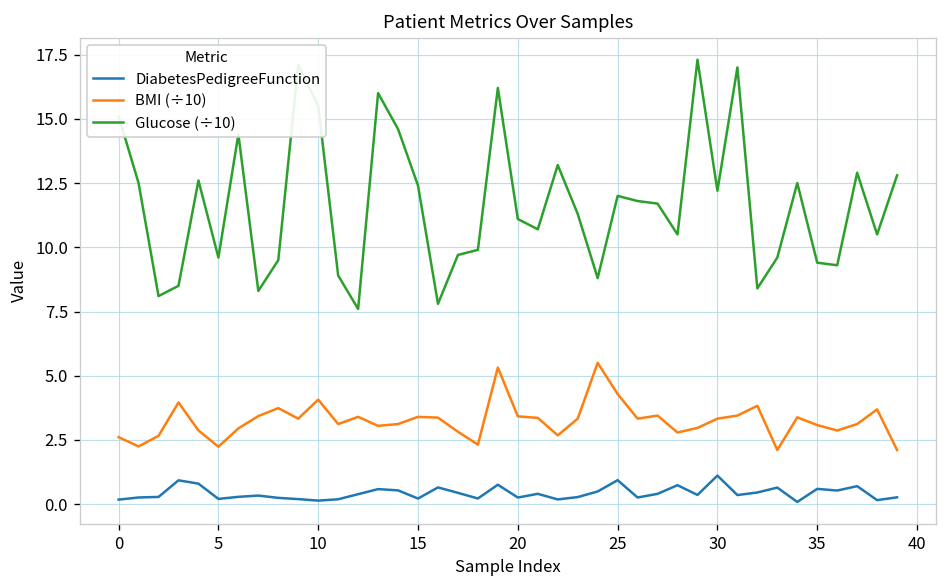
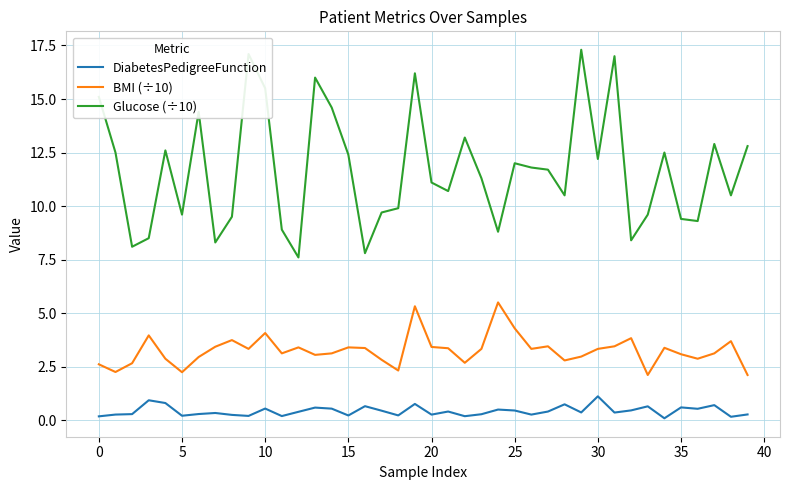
  {
    "DiabetesPedigreeFunction": {
      "0": 0.2,
      "5": 0.2,
-     "10": 0.1,
+     "10": 0.5,
      "15": 0.2,
      "20": 0.3,
-     "25": 0.9,
+     "25": 0.5,
      "30": 1.1,
      "35": 0.6
    },
    "BMI (÷10)": {
      "0": 2.6,
      "5": 2.2,
      "10": 4.1,
      "15": 3.4,
      "20": 3.4,
      "25": 4.3,
      "30": 3.3,
      "35": 3.1
    },
    "Glucose (÷10)": {
      "5": 9.6,
      "15": 12.4,
      "20": 11.1,
      "25": 12.0,
      "30": 12.2,
      "35": 9.4
    }
  }
